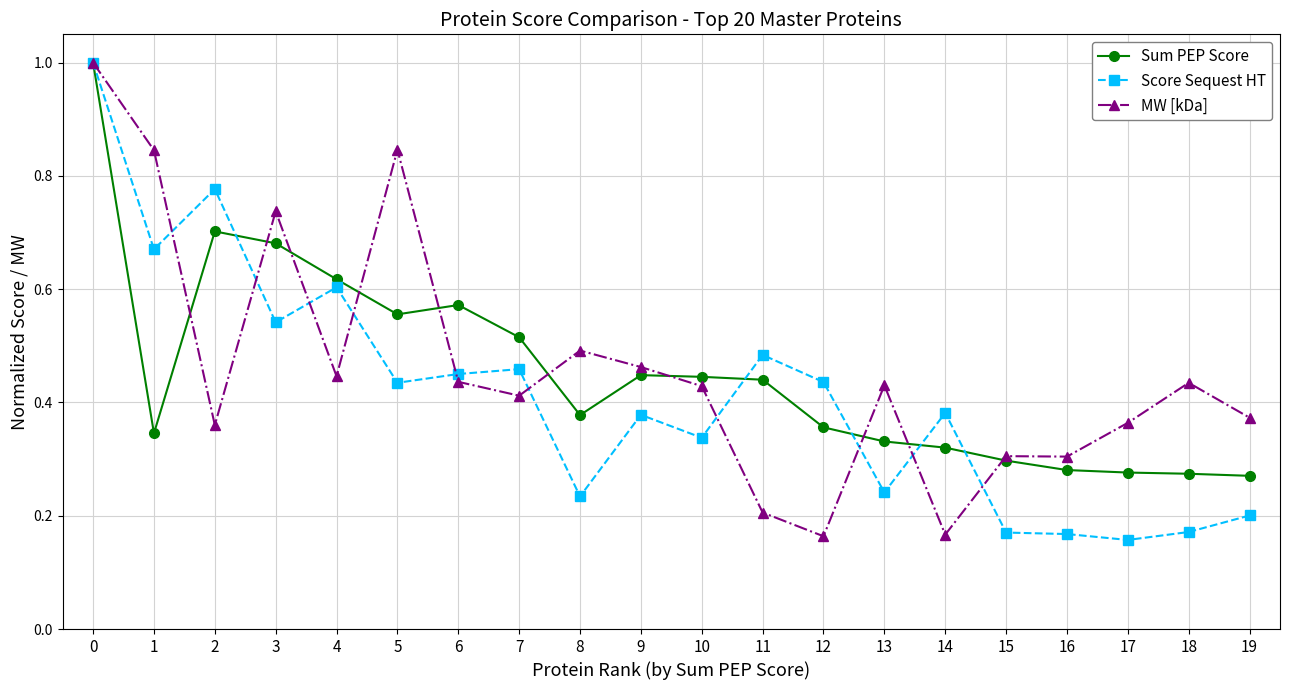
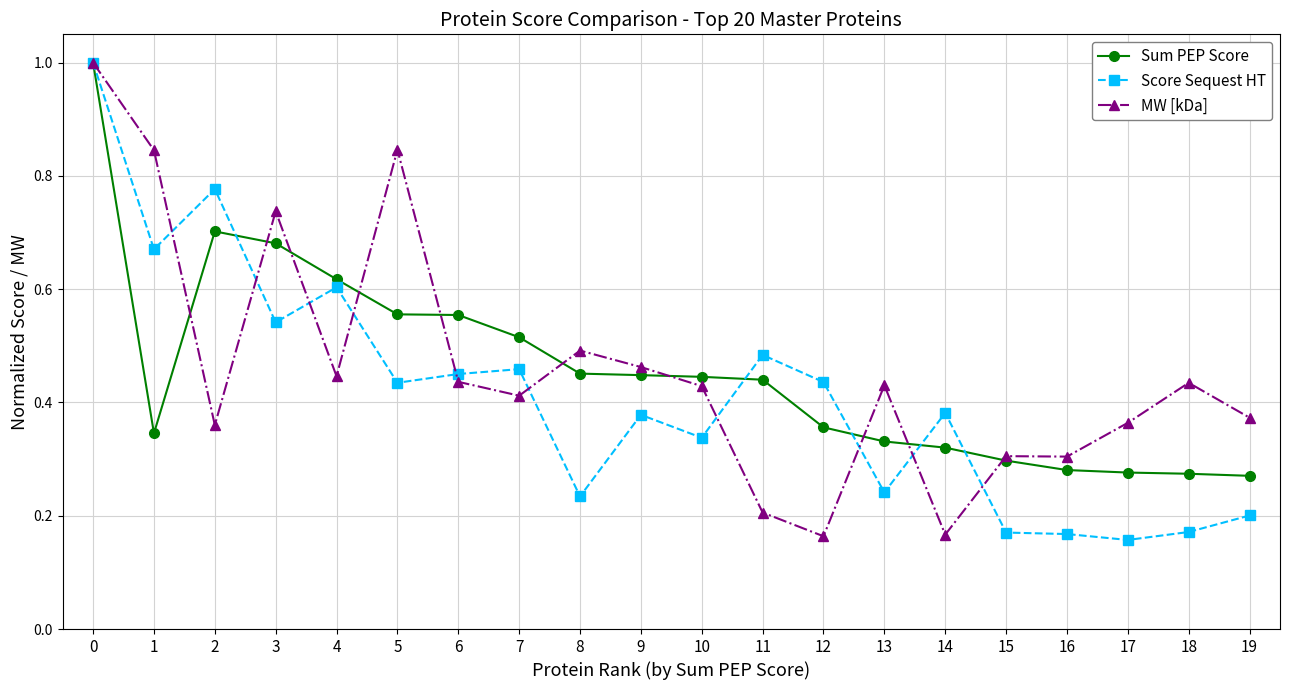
  {
    "Sum PEP Score": {
      "1": 0.35,
      "2": 0.70,
      "3": 0.68,
      "4": 0.62,
      "5": 0.56,
-     "6": 0.57,
+     "6": 0.55,
      "7": 0.52,
-     "8": 0.38,
+     "8": 0.45,
      "9": 0.45,
      "10": 0.45,
      "11": 0.44,
      "12": 0.36,
      "13": 0.33,
      "14": 0.32,
      "15": 0.30,
      "16": 0.28,
      "17": 0.28,
      "18": 0.27,
      "19": 0.27
    },
    "Score Sequest HT": {
      "1": 0.67,
      "2": 0.78,
      "3": 0.54,
      "4": 0.60,
      "5": 0.43,
      "6": 0.45,
      "7": 0.46,
      "8": 0.23,
      "9": 0.38,
      "10": 0.34,
      "11": 0.48,
      "12": 0.44,
      "13": 0.24,
      "14": 0.38,
      "15": 0.17,
      "16": 0.17,
      "17": 0.16,
      "18": 0.17,
      "19": 0.20
    },
    "MW [kDa]": {
      "1": 0.85,
      "2": 0.36,
      "3": 0.74,
      "4": 0.45,
      "5": 0.85,
      "6": 0.44,
      "7": 0.41,
      "8": 0.49,
      "9": 0.46,
      "10": 0.43,
      "11": 0.21,
      "12": 0.16,
      "13": 0.43,
      "14": 0.17,
      "15": 0.31,
      "16": 0.30,
      "17": 0.36,
      "18": 0.43,
      "19": 0.37
    }
  }
